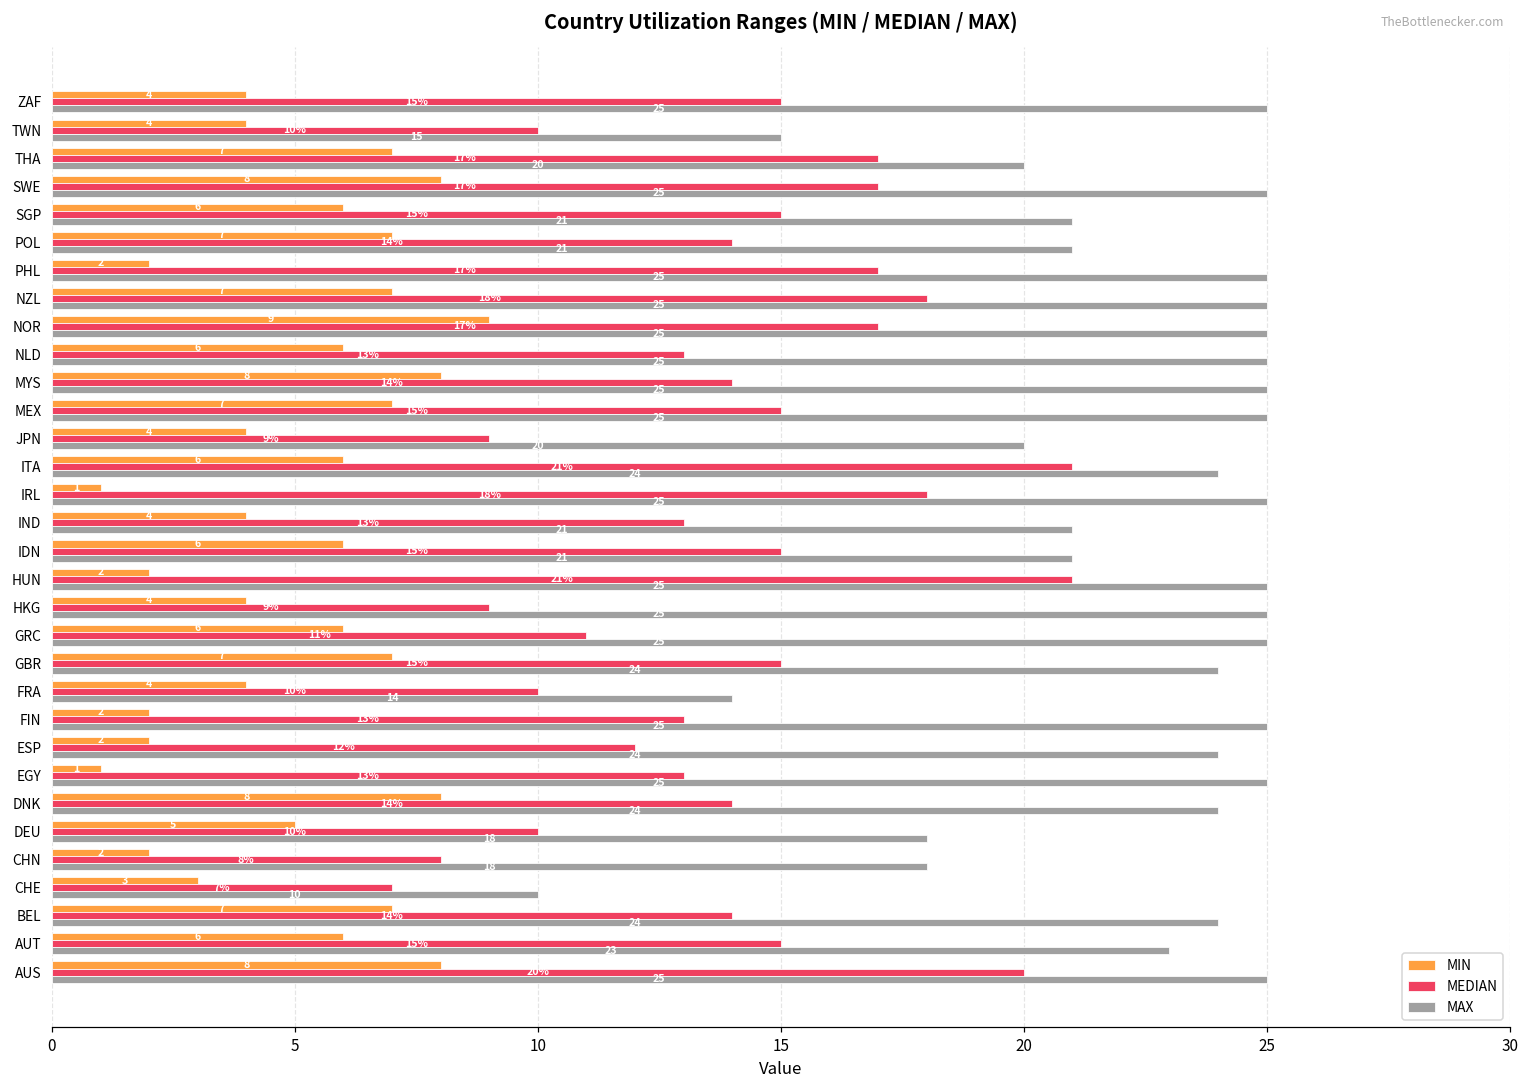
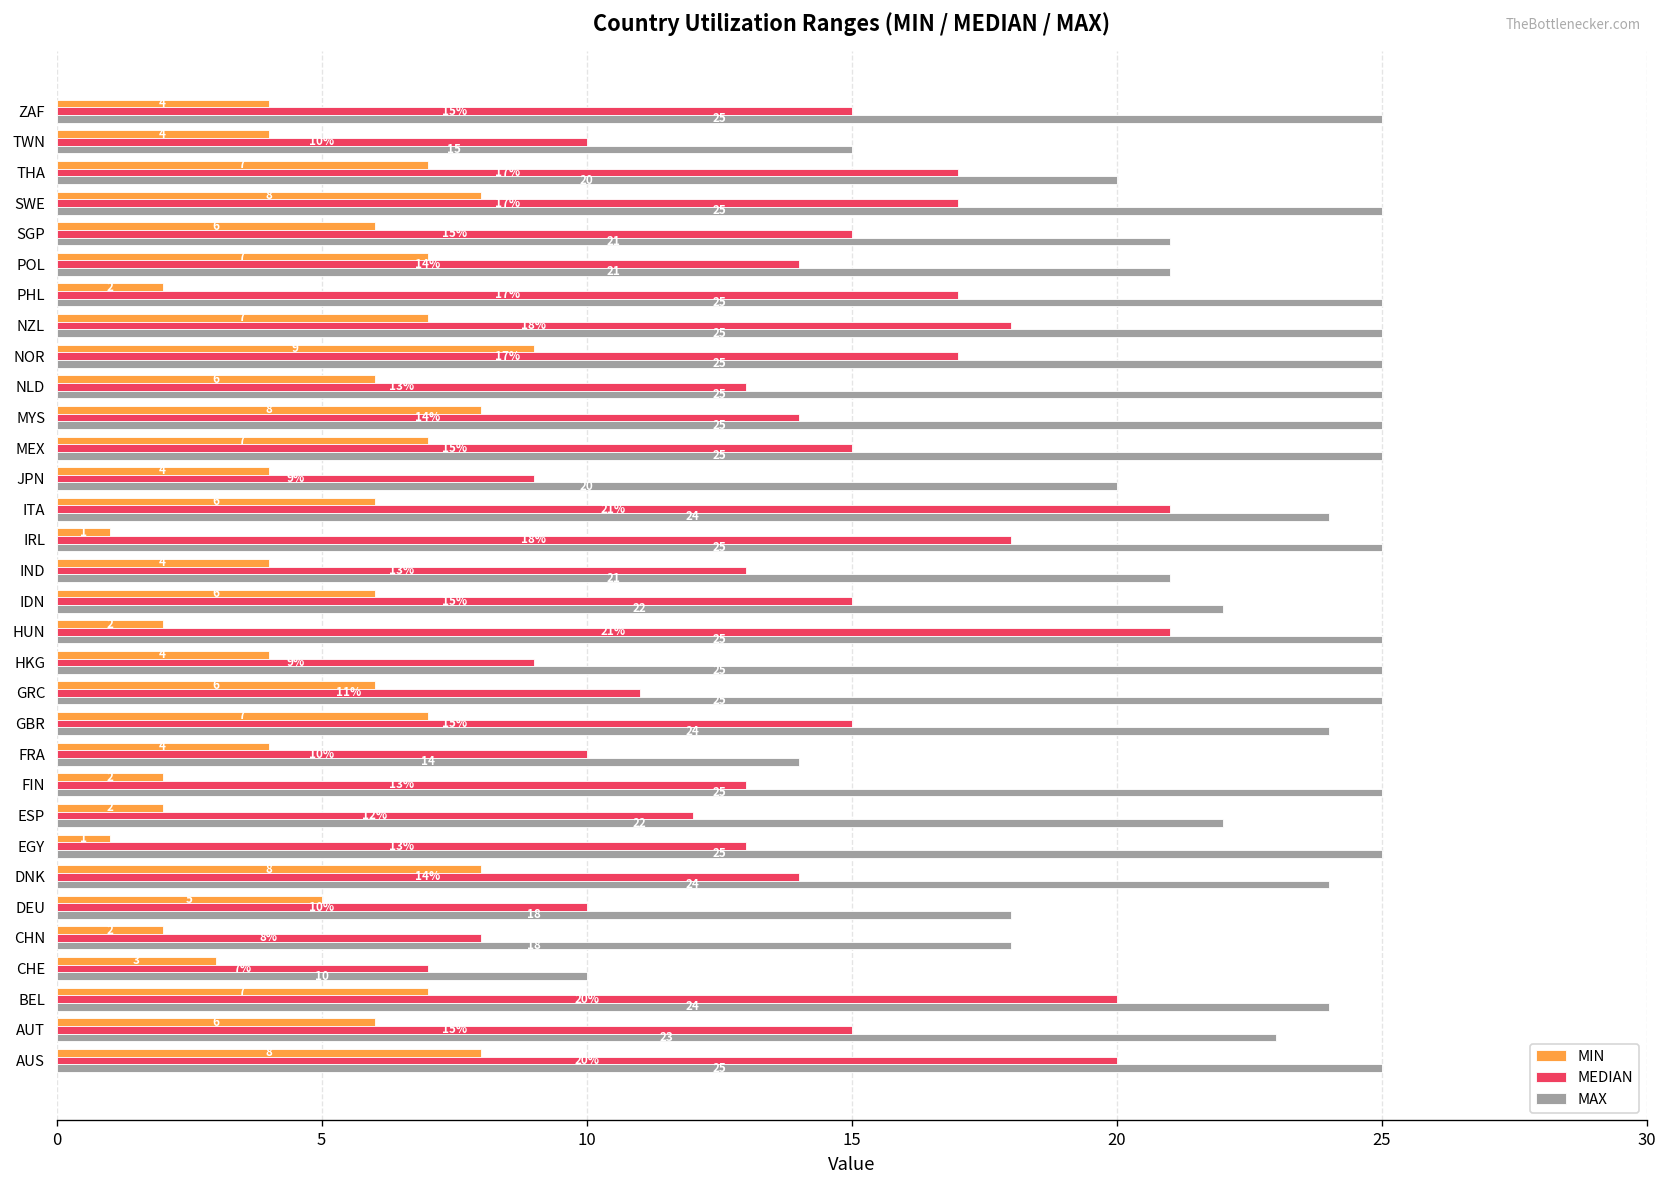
  {
    "MIN": {
      "ZAF": "4",
      "TWN": "4",
      "THA": "7",
      "SGP": "6",
      "POL": "7",
      "PHL": "2",
      "NZL": "7",
      "NOR": "9",
      "MYS": "8",
      "MEX": "7",
      "JPN": "4",
      "ITA": "6",
      "IRL": "1",
      "IND": "4",
      "IDN": "6",
      "HUN": "2",
      "HKG": "4",
      "GRC": "6",
      "GBR": "7",
      "FRA": "4",
      "FIN": "2",
      "ESP": "2",
      "EGY": "1",
      "DNK": "8",
      "CHN": "2",
      "BEL": "7",
      "AUS": "8"
    },
    "MEDIAN": {
      "TWN": "10%",
      "THA": "17%",
      "SWE": "17%",
      "POL": "14%",
      "PHL": "17%",
      "NZL": "18%",
      "NOR": "17%",
      "NLD": "13%",
      "MYS": "14%",
      "MEX": "15%",
      "ITA": "21%",
      "IND": "13%",
      "HUN": "21%",
      "GRC": "11%",
      "FRA": "10%",
      "FIN": "13%",
      "ESP": "12%",
      "EGY": "13%",
      "DNK": "14%",
      "DEU": "10%",
      "CHN": "8%",
      "CHE": "7%",
-     "BEL": "14%",
+     "BEL": "20%",
      "AUT": "15%",
      "AUS": "20%"
    },
    "MAX": {
      "ZAF": "25",
      "THA": "20",
      "SGP": "21",
      "PHL": "25",
      "NOR": "25",
      "MYS": "25",
      "JPN": "20",
      "IRL": "25",
-     "IDN": "21",
+     "IDN": "22",
      "HKG": "25",
      "GRC": "25",
-     "ESP": "24",
+     "ESP": "22",
      "CHN": "18",
      "AUS": "25"
    }
  }
